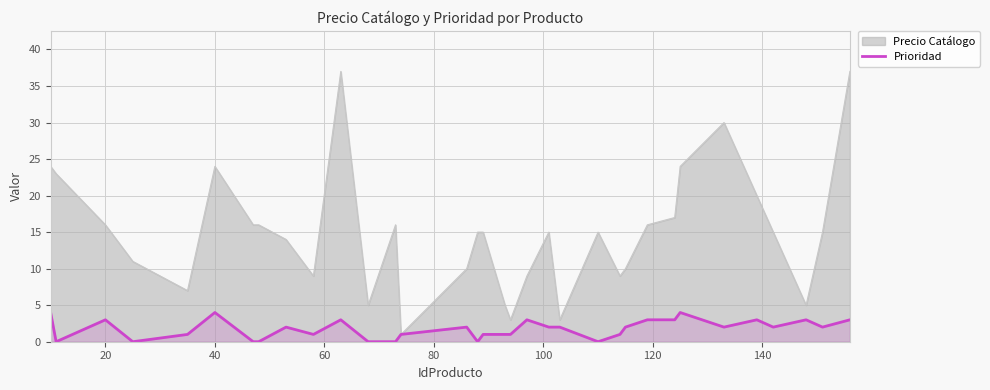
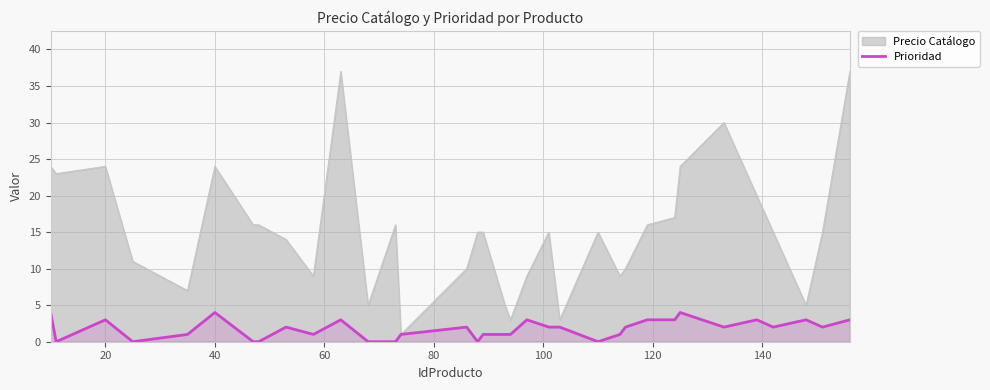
  {
    "Precio Catálogo": {
-     "20": 16,
+     "20": 24,
      "40": 24
    },
    "Prioridad": {
      "20": 3,
      "40": 4
    }
  }
